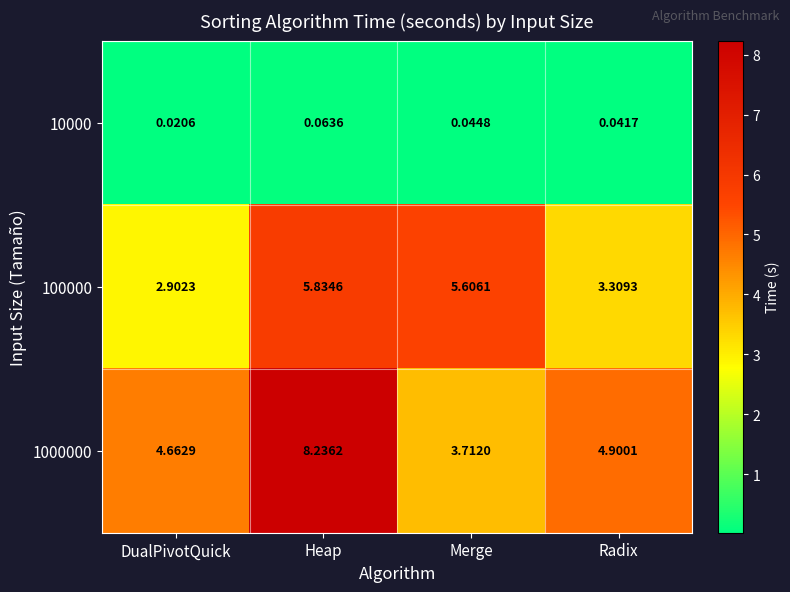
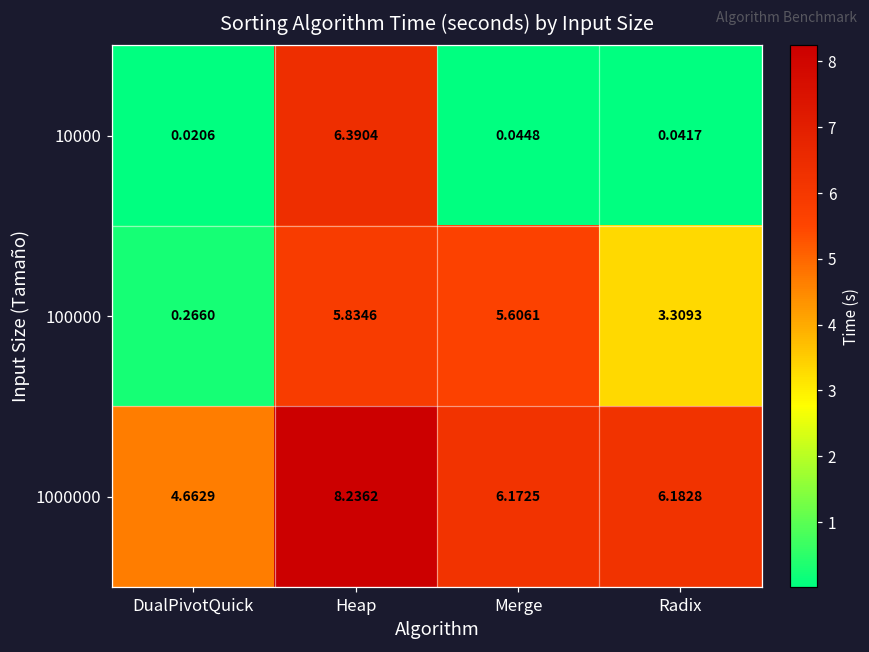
  {
    "10000": {
      "DualPivotQuick": 0.0206,
-     "Heap": 0.0636,
+     "Heap": 6.3904,
      "Merge": 0.0448,
      "Radix": 0.0417
    },
    "100000": {
-     "DualPivotQuick": 2.9023,
+     "DualPivotQuick": 0.2660,
      "Heap": 5.8346,
      "Merge": 5.6061,
      "Radix": 3.3093
    },
    "1000000": {
      "DualPivotQuick": 4.6629,
      "Heap": 8.2362,
-     "Merge": 3.7120,
-     "Radix": 4.9001
+     "Merge": 6.1725,
+     "Radix": 6.1828
    }
  }
